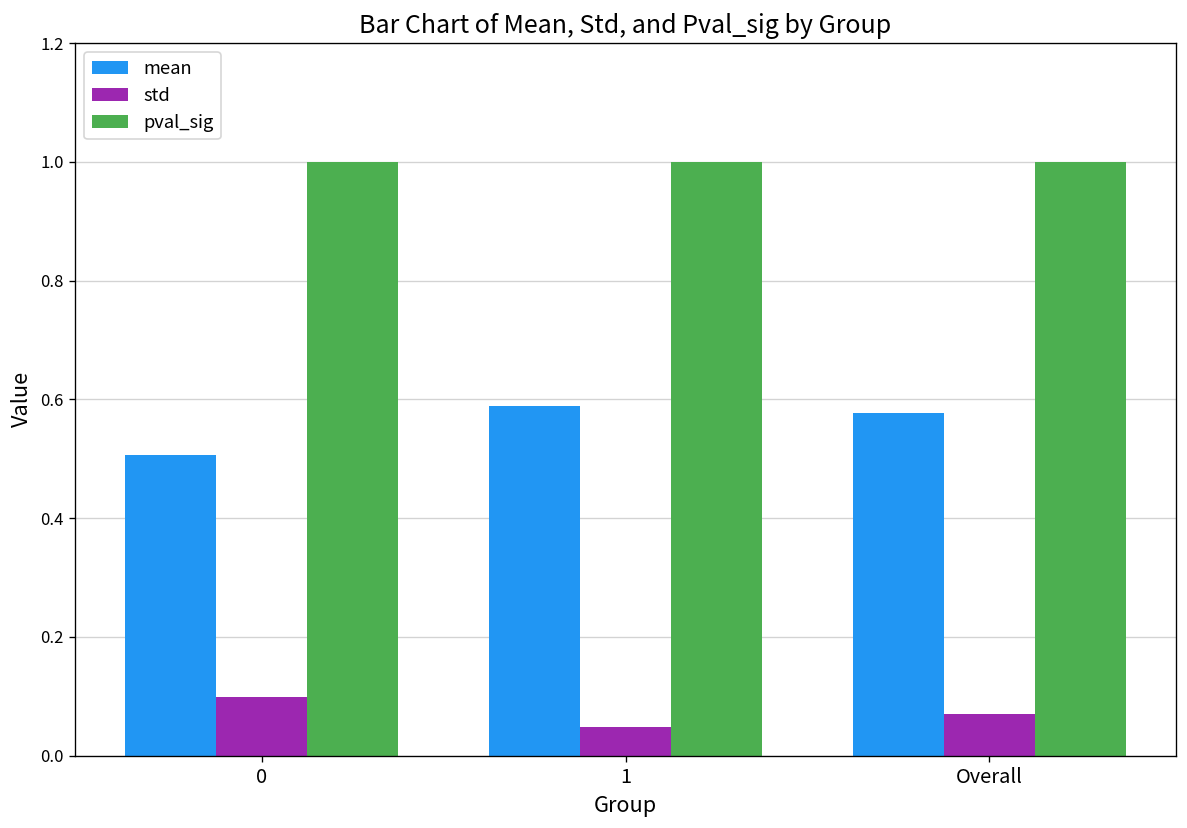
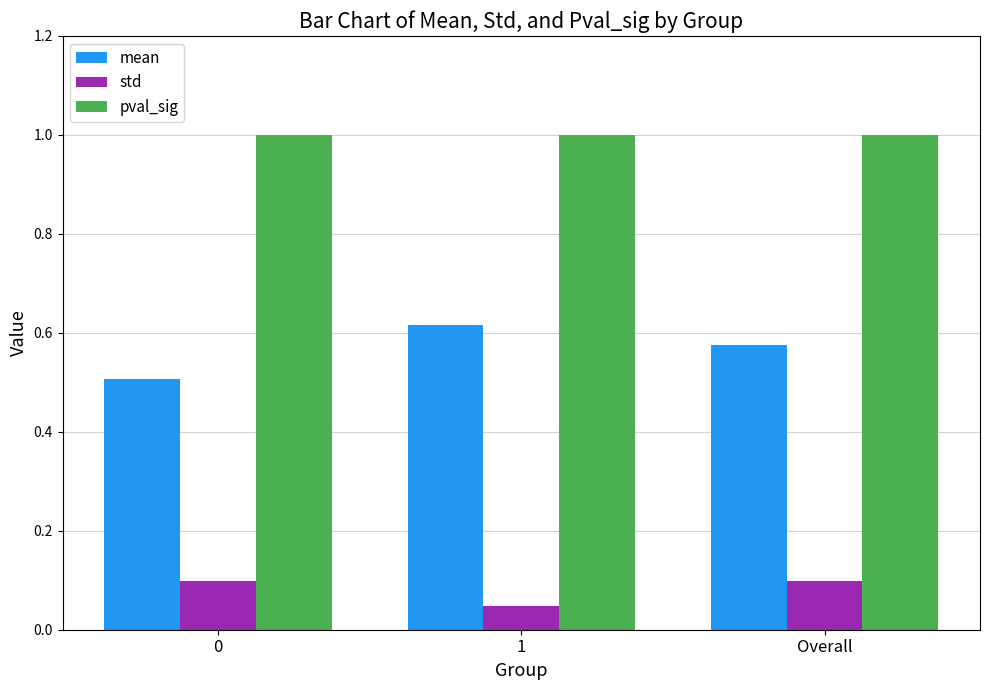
  {
    "mean": {
      "0": 0.51,
-     "1": 0.59,
+     "1": 0.62,
      "Overall": 0.58
    },
    "std": {
      "0": 0.10,
      "1": 0.05,
-     "Overall": 0.07
+     "Overall": 0.10
    },
    "pval_sig": {
      "0": 1.00,
      "1": 1.00,
      "Overall": 1.00
    }
  }
